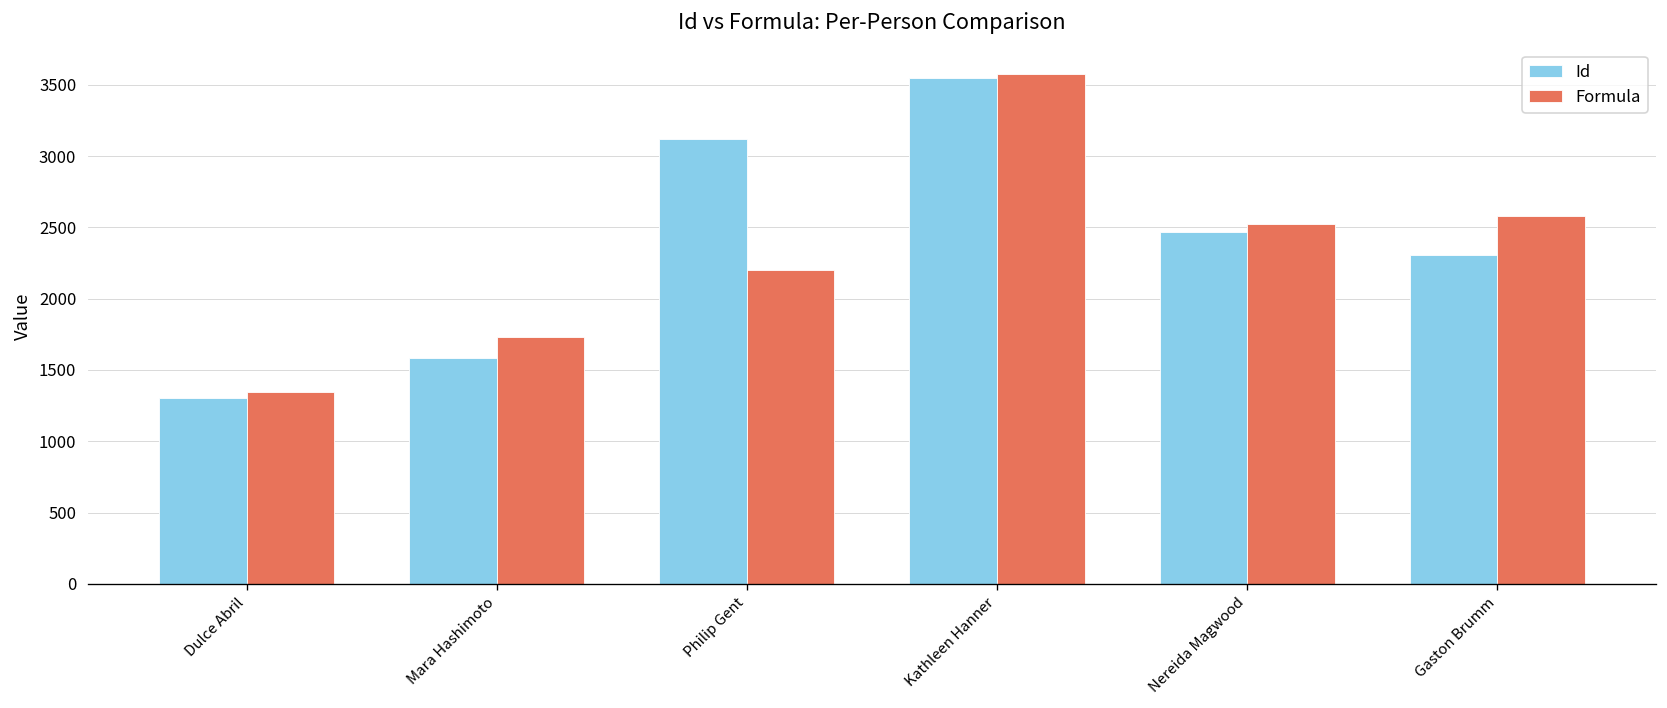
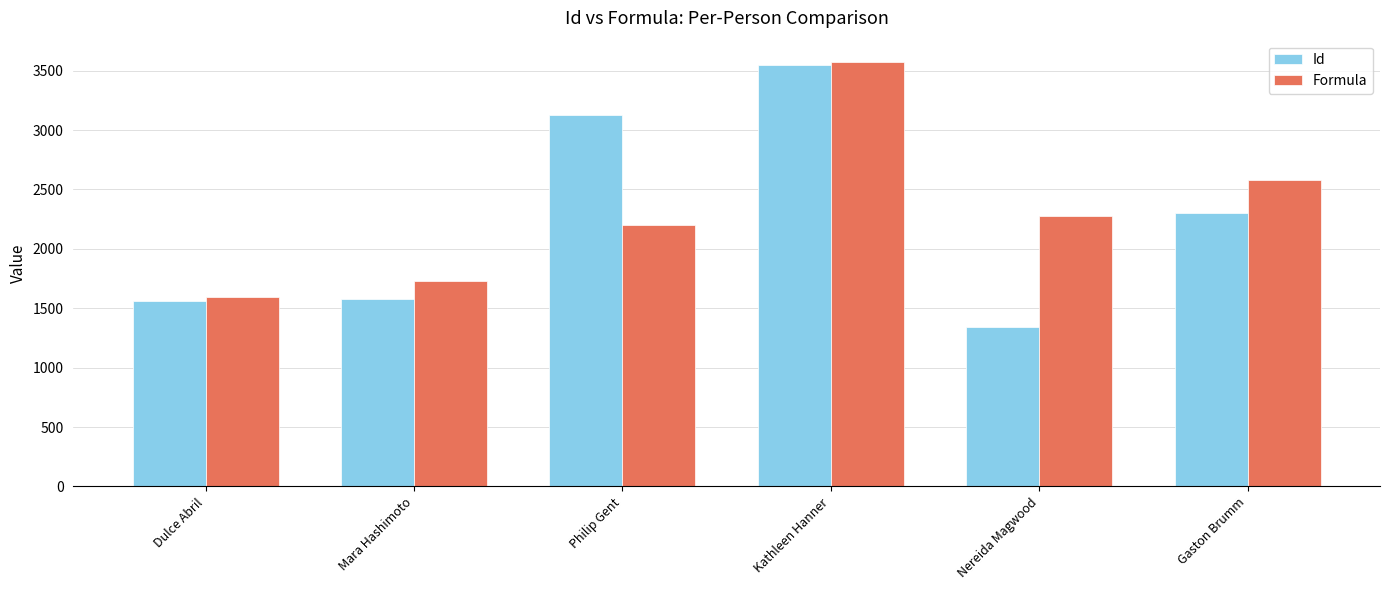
  {
    "Id": {
-     "Dulce Abril": 1310,
+     "Dulce Abril": 1560,
      "Mara Hashimoto": 1580,
      "Philip Gent": 3120,
      "Kathleen Hanner": 3550,
-     "Nereida Magwood": 2470,
+     "Nereida Magwood": 1350,
      "Gaston Brumm": 2300
    },
    "Formula": {
-     "Dulce Abril": 1350,
+     "Dulce Abril": 1590,
      "Mara Hashimoto": 1730,
      "Philip Gent": 2200,
      "Kathleen Hanner": 3570,
-     "Nereida Magwood": 2530,
+     "Nereida Magwood": 2280,
      "Gaston Brumm": 2580
    }
  }
